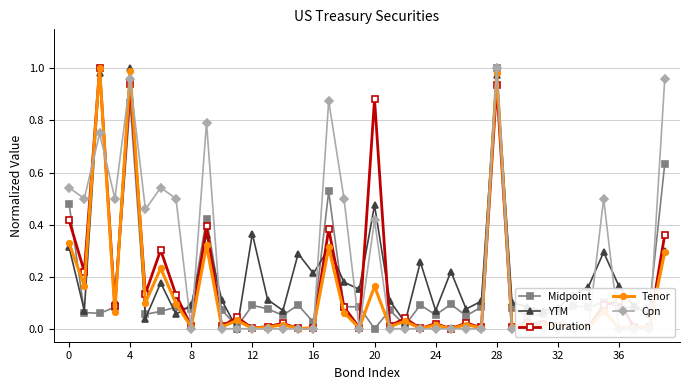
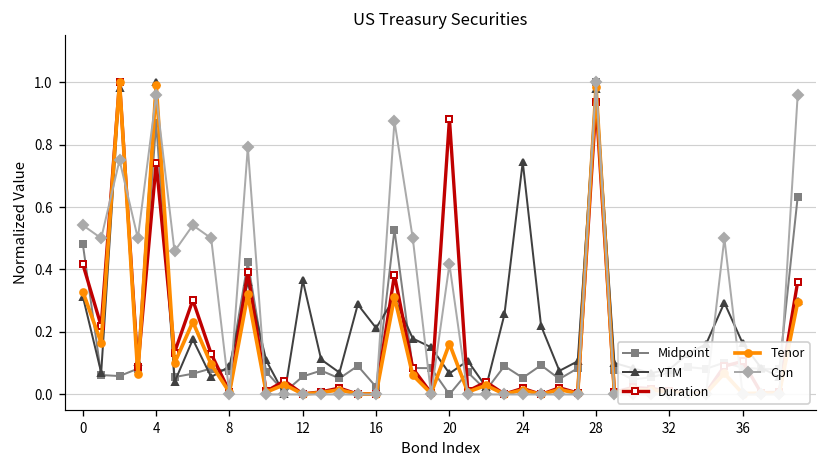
  {
    "Midpoint": {
      "0": 0.48,
      "4": 0.87,
      "8": 0.07,
-     "12": 0.09,
+     "12": 0.06,
      "16": 0.02,
      "20": 0.00,
      "24": 0.05
    },
    "YTM": {
      "0": 0.31,
      "8": 0.09,
      "12": 0.37,
      "16": 0.21,
-     "20": 0.47,
-     "24": 0.07,
+     "20": 0.07,
+     "24": 0.74,
      "36": 0.16
    },
    "Duration": {
      "0": 0.42,
-     "4": 0.94,
+     "4": 0.74,
      "20": 0.88,
      "28": 0.94
    },
    "Tenor": {
      "0": 0.33,
      "20": 0.16
    },
    "Cpn": {
      "0": 0.54,
      "4": 0.96,
      "20": 0.42,
      "24": 0.00
    }
  }
